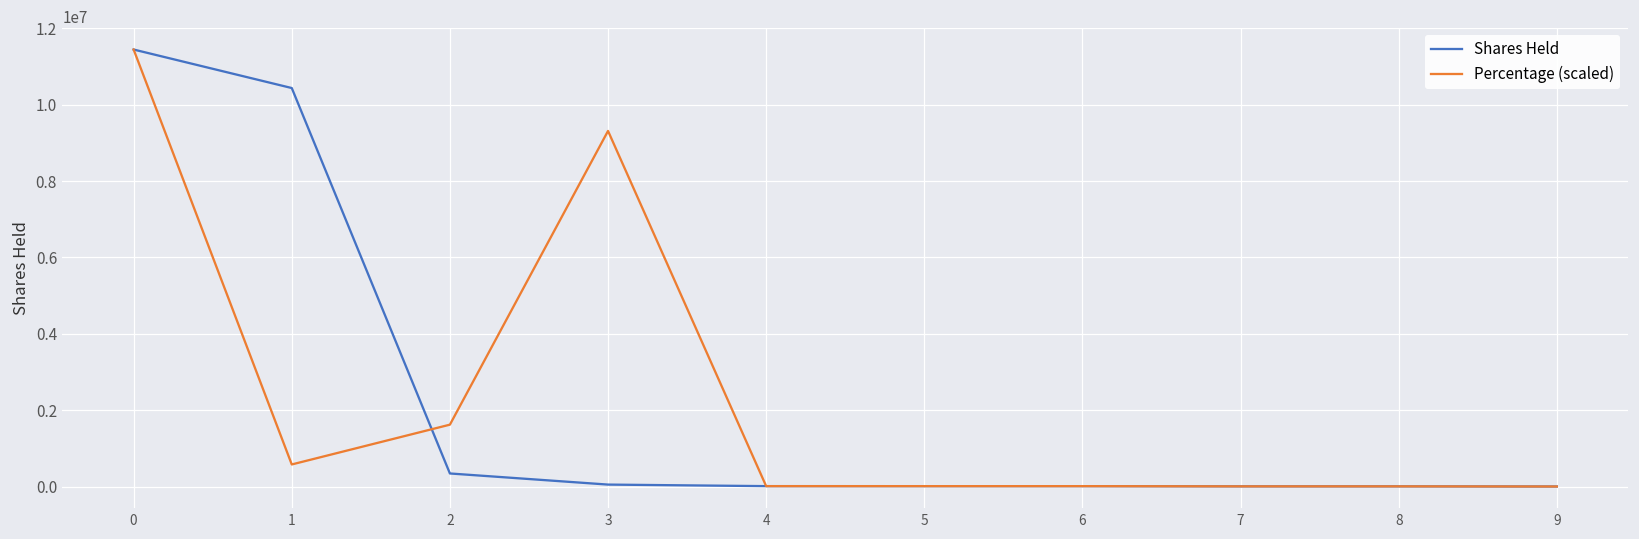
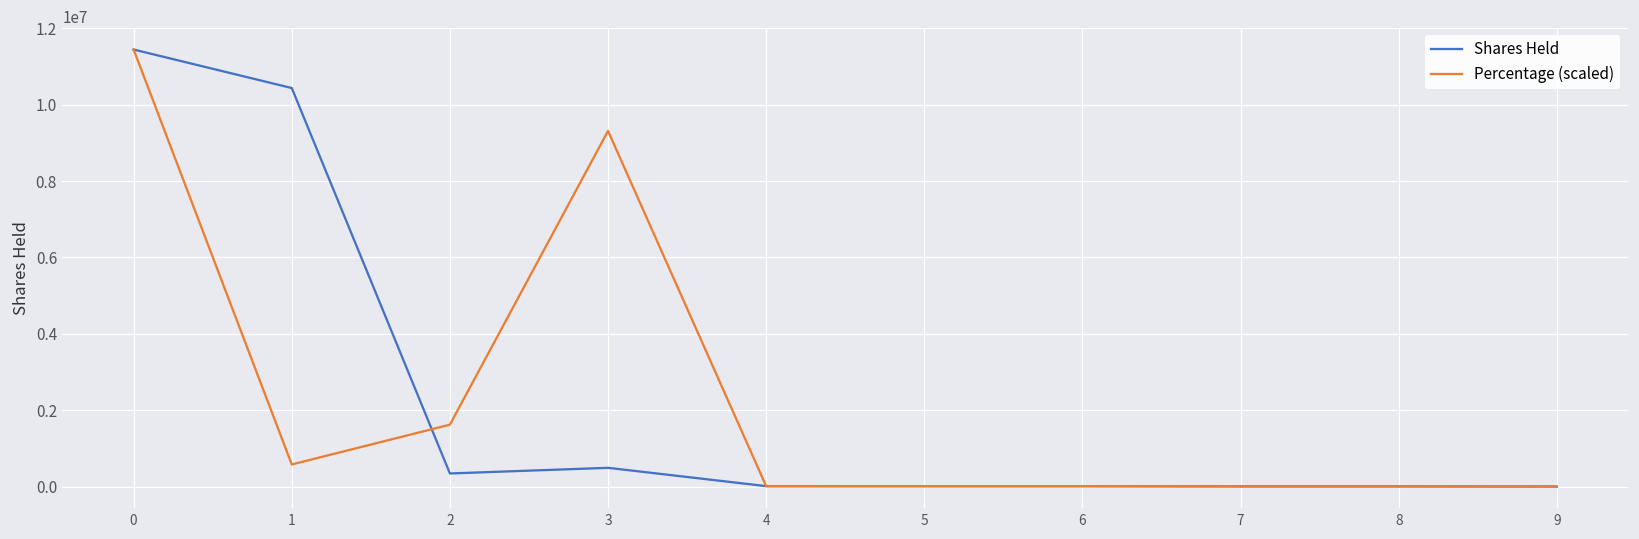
  {
    "Shares Held": {
      "1": 10400000,
      "2": 300000,
-     "3": 100000
+     "3": 500000
    },
    "Percentage (scaled)": {
      "1": 600000,
      "2": 1600000,
      "3": 9300000
    }
  }
